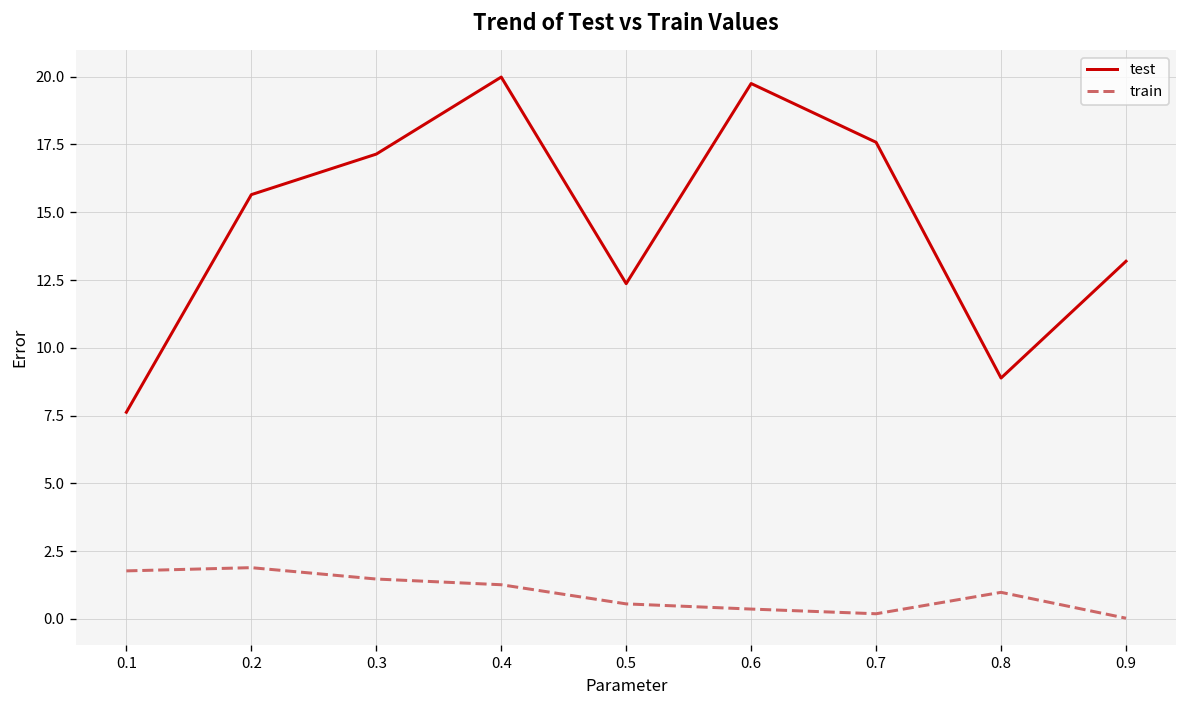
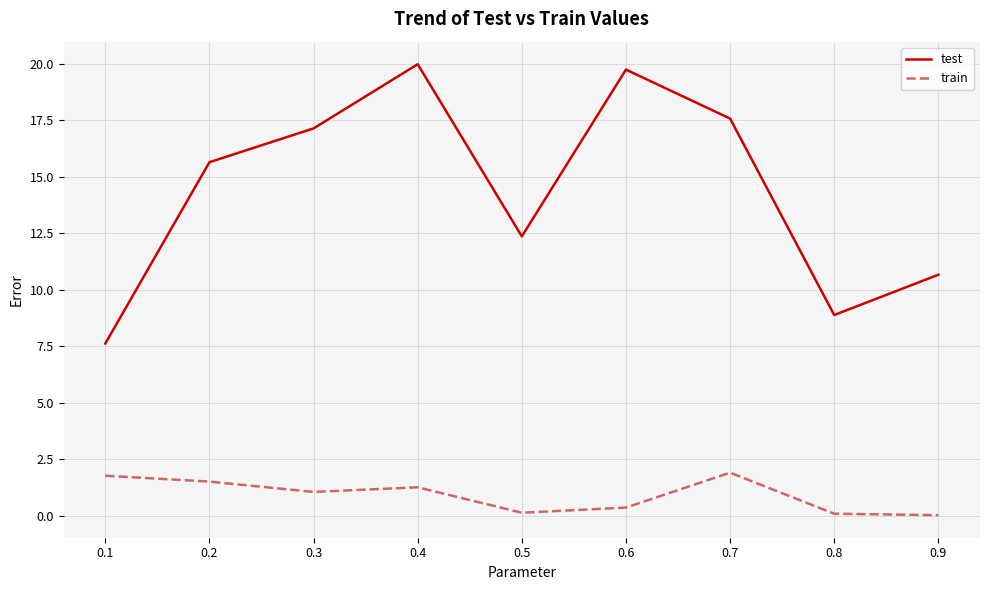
  {
    "test": {
      "0.1": 7.6,
      "0.2": 15.6,
      "0.3": 17.1,
      "0.4": 20.0,
      "0.5": 12.4,
      "0.6": 19.7,
      "0.7": 17.6,
      "0.8": 8.9,
-     "0.9": 13.2
+     "0.9": 10.7
    },
    "train": {
      "0.1": 1.8,
-     "0.2": 1.9,
-     "0.3": 1.5,
+     "0.2": 1.5,
+     "0.3": 1.1,
      "0.4": 1.3,
-     "0.5": 0.6,
+     "0.5": 0.1,
      "0.6": 0.4,
-     "0.7": 0.2,
-     "0.8": 1.0,
+     "0.7": 1.9,
+     "0.8": 0.1,
      "0.9": 0.0
    }
  }
